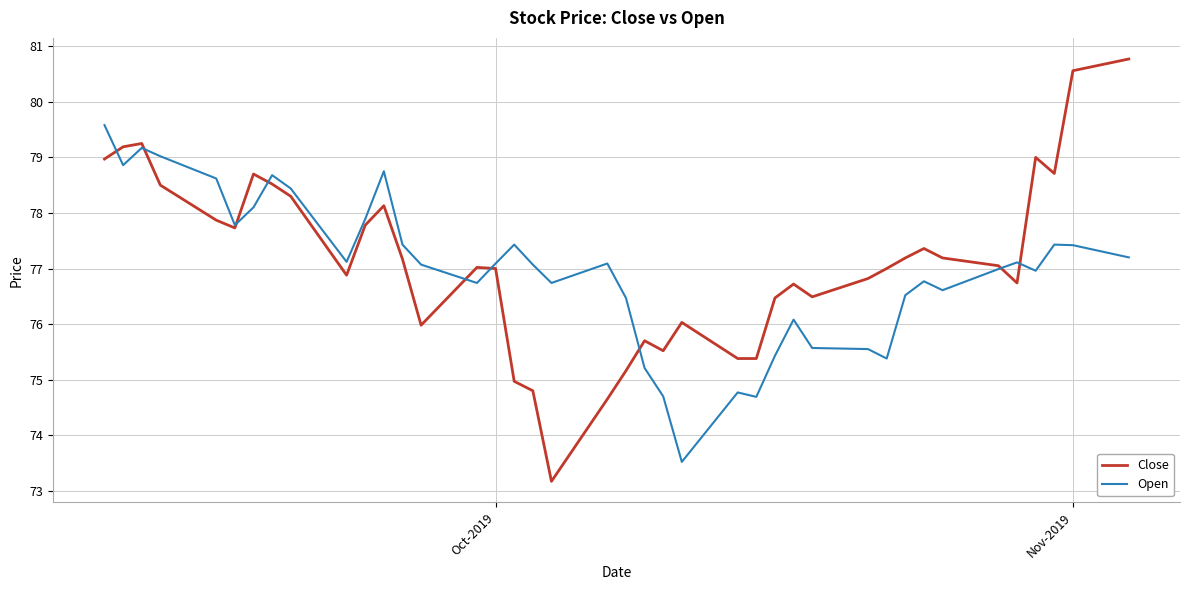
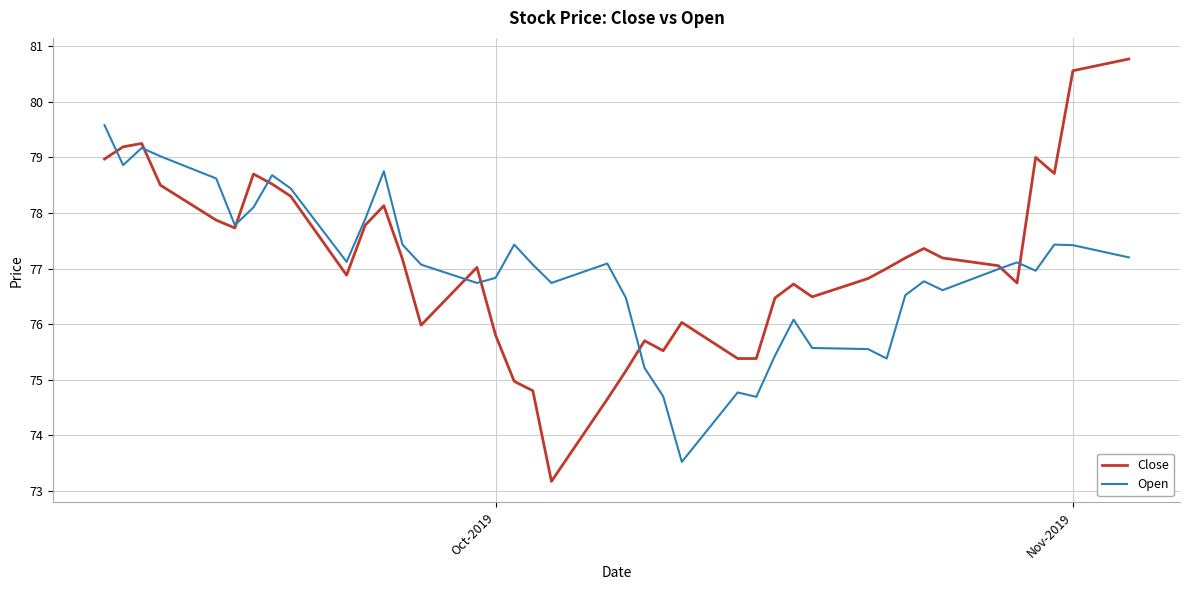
  {
    "Close": {
-     "Oct-2019": 77.0,
+     "Oct-2019": 75.8,
      "Nov-2019": 80.6
    },
    "Open": {
-     "Oct-2019": 77.1,
+     "Oct-2019": 76.8,
      "Nov-2019": 77.4
    }
  }
